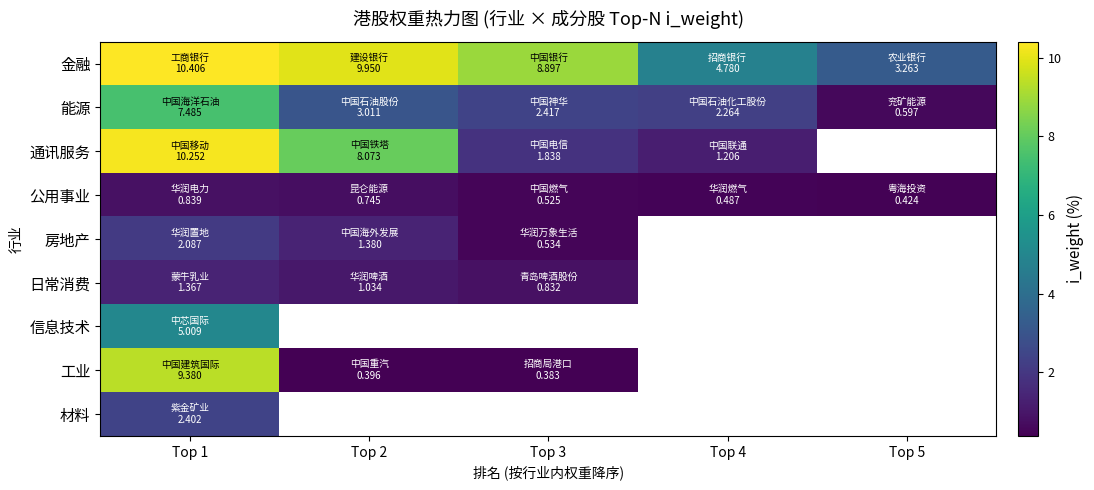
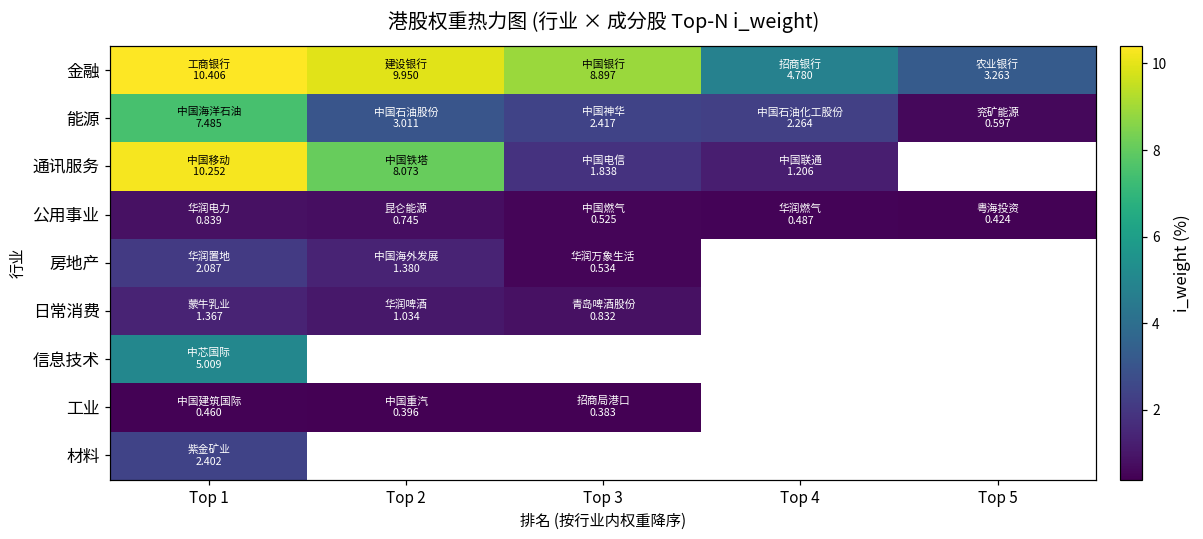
  {
    "金融": {
      "Top 1": 10.406,
      "Top 2": 9.950,
      "Top 3": 8.897,
      "Top 4": 4.780,
      "Top 5": 3.263
    },
    "能源": {
      "Top 1": 7.485,
      "Top 2": 3.011,
      "Top 3": 2.417,
      "Top 4": 2.264,
      "Top 5": 0.597
    },
    "通讯服务": {
      "Top 1": 10.252,
      "Top 2": 8.073,
      "Top 3": 1.838,
      "Top 4": 1.206
    },
    "公用事业": {
      "Top 1": 0.839,
      "Top 2": 0.745,
      "Top 3": 0.525,
      "Top 4": 0.487,
      "Top 5": 0.424
    },
    "房地产": {
      "Top 1": 2.087,
      "Top 2": 1.380,
      "Top 3": 0.534
    },
    "日常消费": {
      "Top 1": 1.367,
      "Top 2": 1.034,
      "Top 3": 0.832
    },
    "信息技术": {
      "Top 1": 5.009
    },
    "工业": {
-     "Top 1": 9.380,
+     "Top 1": 0.460,
      "Top 2": 0.396,
      "Top 3": 0.383
    },
    "材料": {
      "Top 1": 2.402
    }
  }
